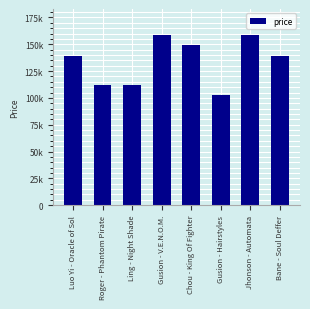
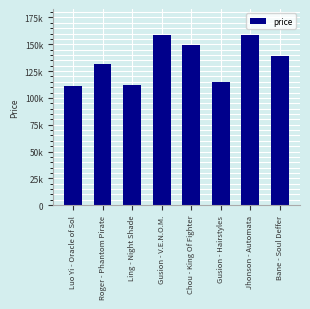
  {
-   "Luo Yi - Oracle of Sol": 139000,
-   "Roger - Phantom Pirate": 112000,
+   "Luo Yi - Oracle of Sol": 111000,
+   "Roger - Phantom Pirate": 132000,
    "Ling - Night Shade": 112000,
    "Gusion - V.E.N.O.M.": 159000,
    "Chou - King Of Fighter": 149000,
-   "Gusion - Hairstyles": 103000,
+   "Gusion - Hairstyles": 115000,
    "Jhonson - Automata": 159000,
    "Bane - Soul Deffer": 139000
  }
